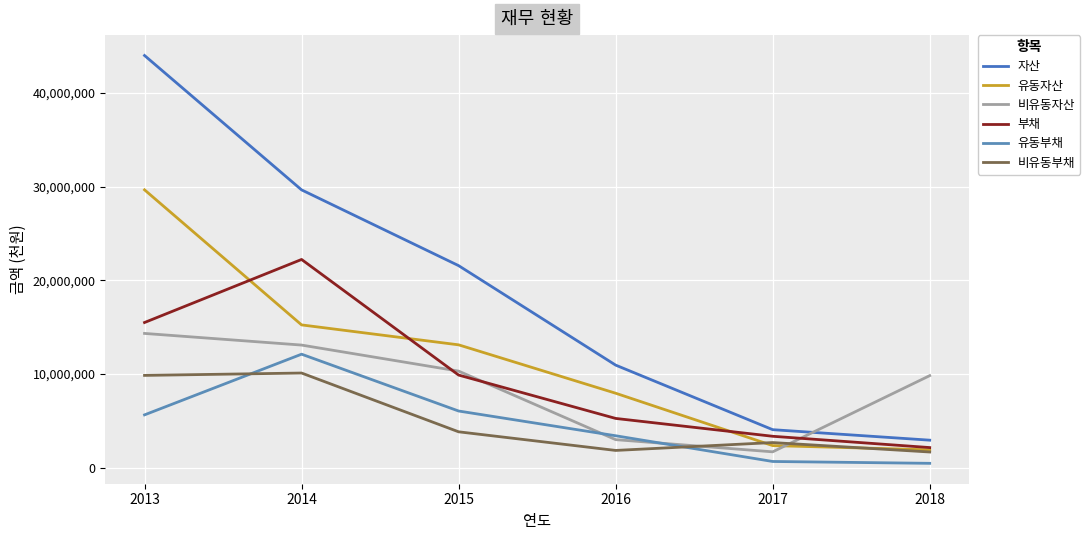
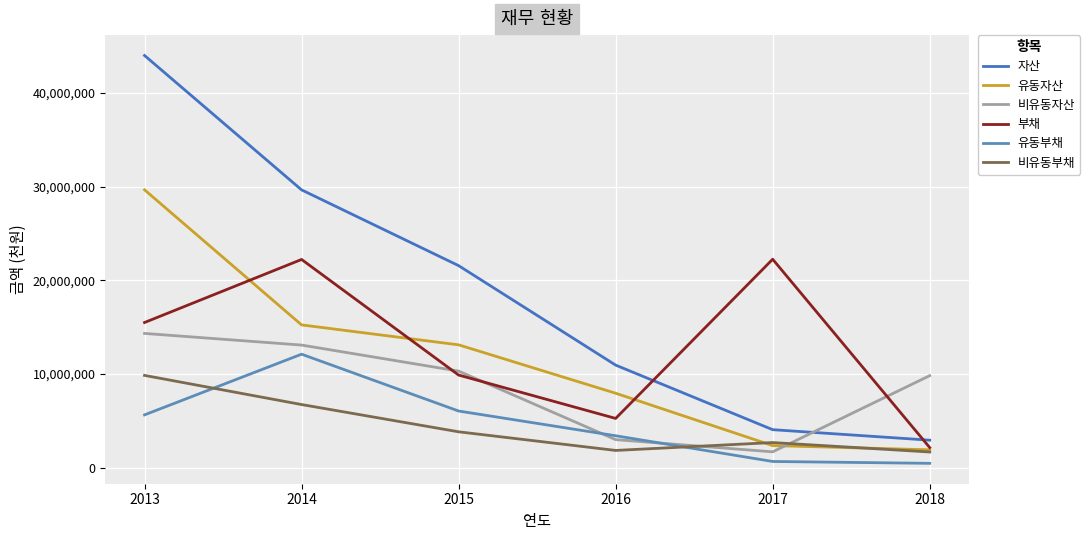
  {
    "유동자산": {
      "2013": "30,000,000",
      "2014": "15,000,000",
      "2015": "13,000,000",
      "2016": "8,000,000",
      "2017": "2,000,000"
    },
    "비유동자산": {
      "2013": "14,000,000",
      "2014": "13,000,000",
      "2015": "10,000,000",
      "2016": "3,000,000",
      "2017": "2,000,000",
      "2018": "10,000,000"
    },
    "부채": {
      "2013": "16,000,000",
      "2014": "22,000,000",
      "2015": "10,000,000",
      "2016": "5,000,000",
-     "2017": "3,000,000"
+     "2017": "22,000,000"
    },
    "비유동부채": {
      "2013": "10,000,000",
-     "2014": "10,000,000",
+     "2014": "7,000,000",
      "2015": "4,000,000",
      "2016": "2,000,000",
      "2017": "3,000,000"
    }
  }
